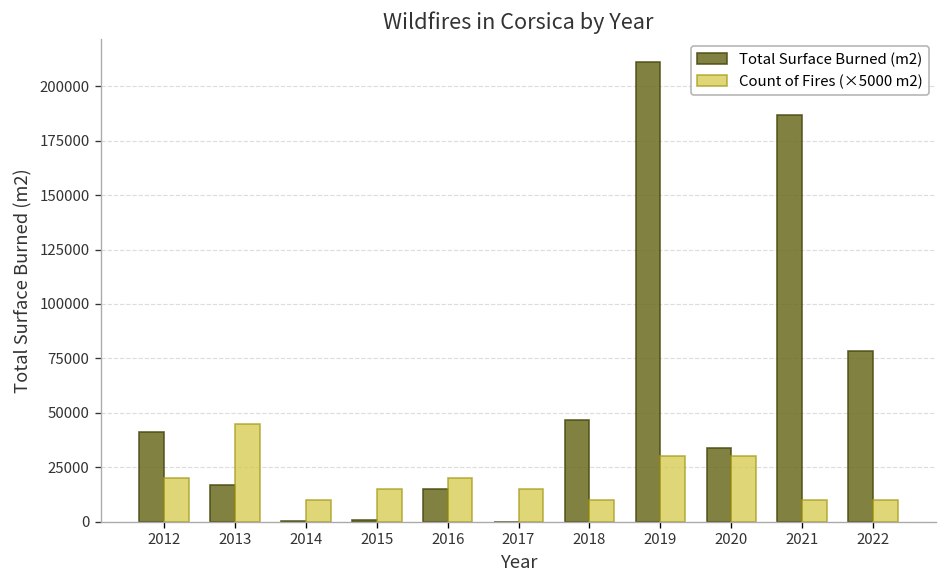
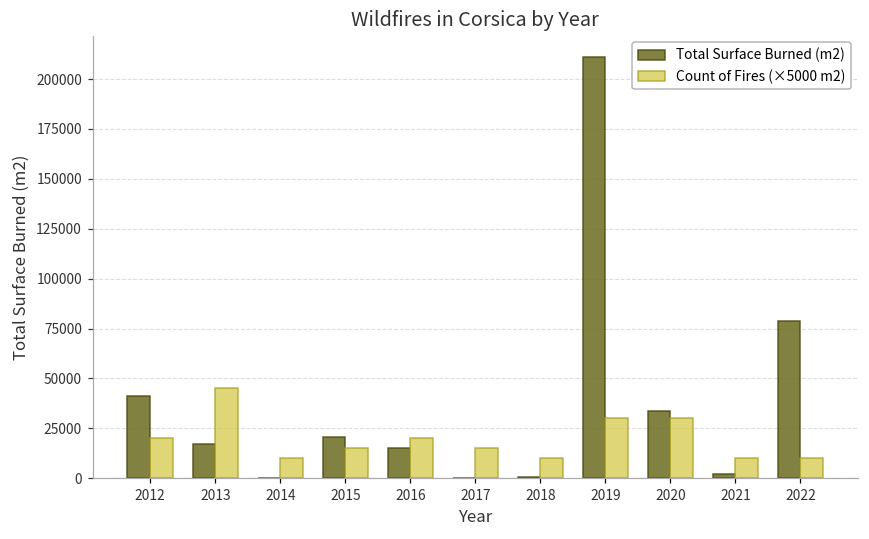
  {
    "Total Surface Burned (m2)": {
      "2012": 41000,
      "2013": 17000,
-     "2015": 1000,
+     "2015": 21000,
      "2016": 15000,
-     "2018": 47000,
+     "2018": 1000,
      "2019": 211000,
      "2020": 34000,
-     "2021": 187000,
+     "2021": 2000,
      "2022": 79000
    },
    "Count of Fires (×5000 m2)": {
      "2012": 20000,
      "2013": 45000,
      "2014": 10000,
      "2015": 15000,
      "2016": 20000,
      "2017": 15000,
      "2018": 10000,
      "2019": 30000,
      "2020": 30000,
      "2021": 10000,
      "2022": 10000
    }
  }
